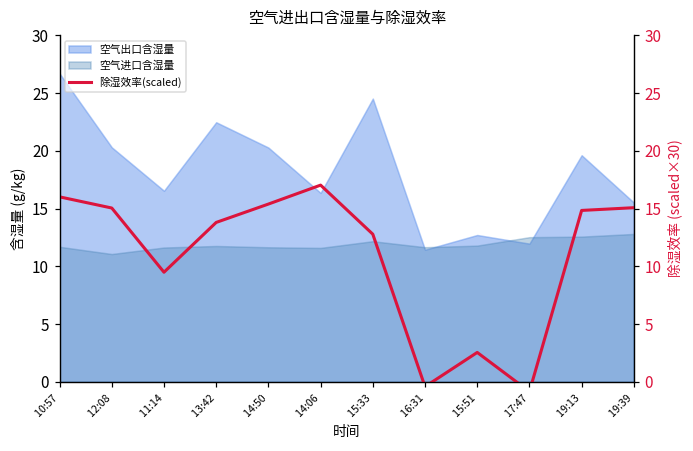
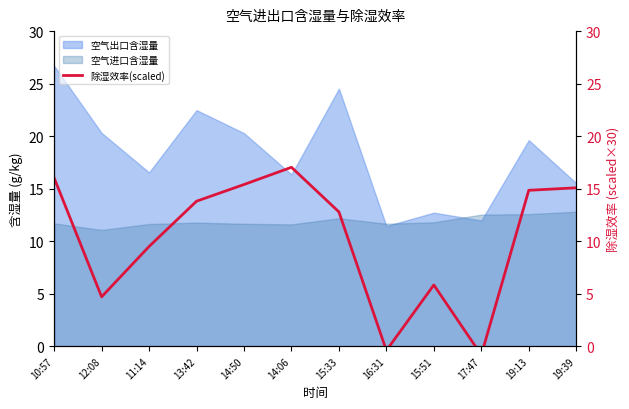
  {
    "除湿效率(scaled)": {
      "10:57": 16.0,
-     "12:08": 15.0,
+     "12:08": 4.7,
      "11:14": 9.5,
      "13:42": 13.8,
      "14:50": 15.4,
      "14:06": 17.0,
      "15:33": 12.8,
-     "15:51": 2.5,
+     "15:51": 5.8,
      "19:13": 14.8,
      "19:39": 15.1
    }
  }
